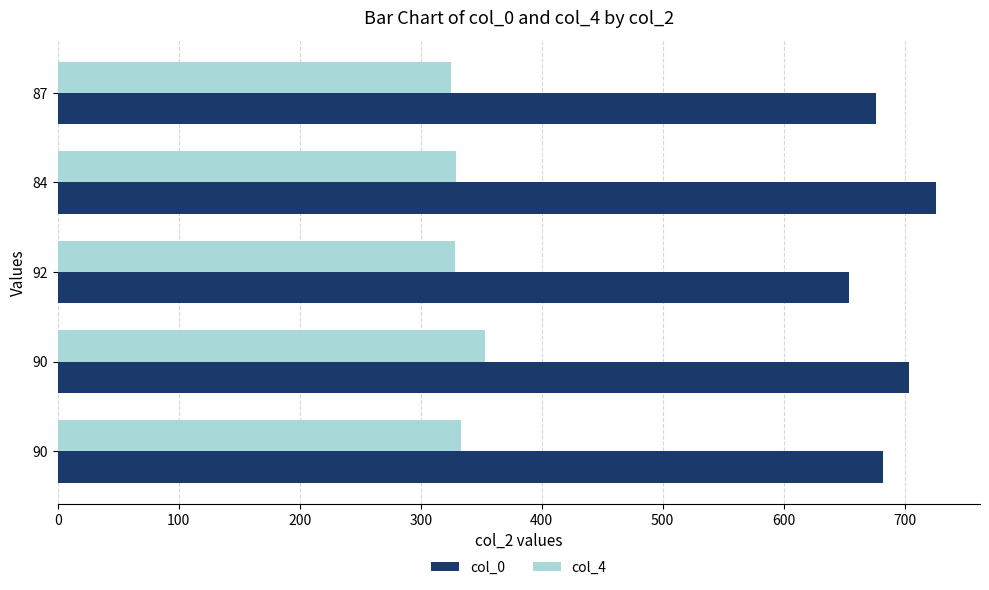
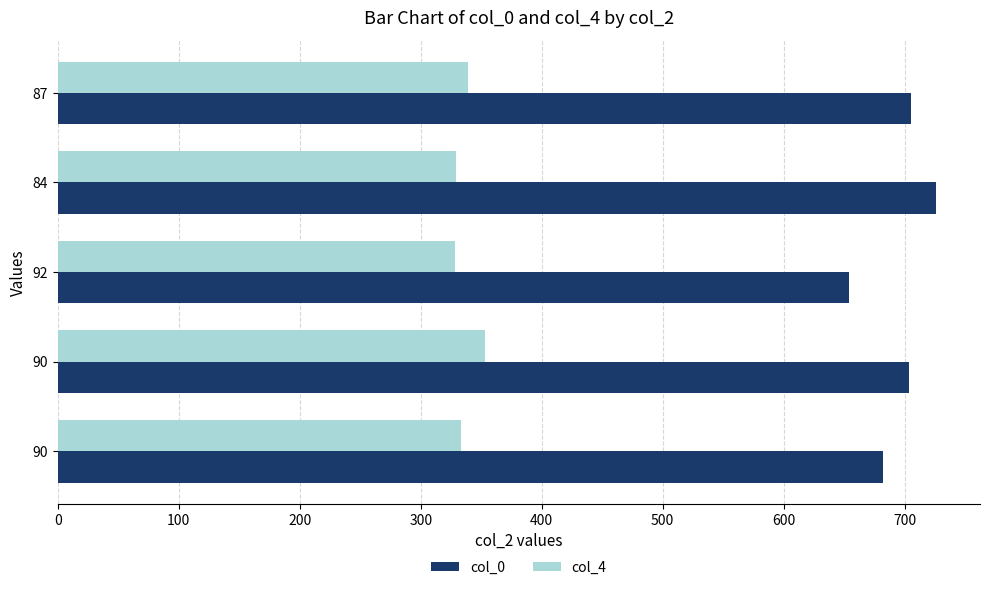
  {
    "col_0": {
-     "87": 676,
+     "87": 705,
      "84": 726,
      "92": 654
    },
    "col_4": {
-     "87": 325,
+     "87": 339,
      "84": 329,
      "92": 328
    }
  }
